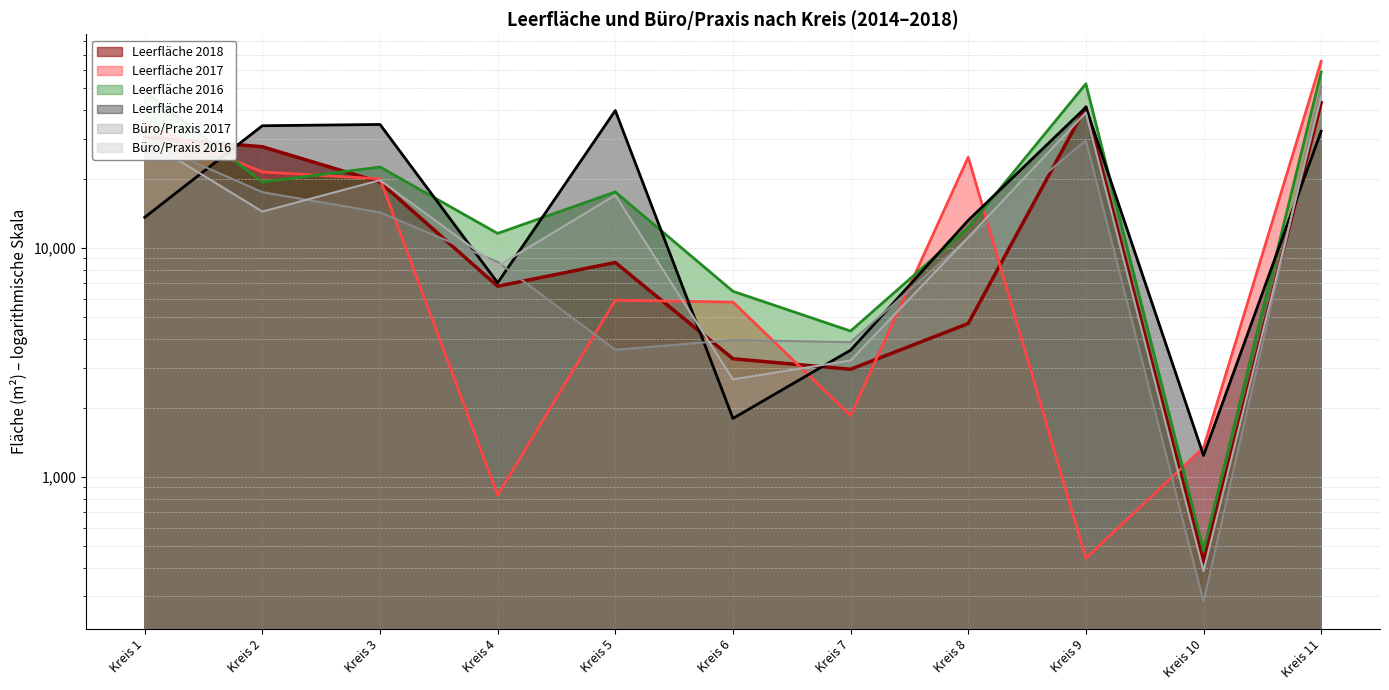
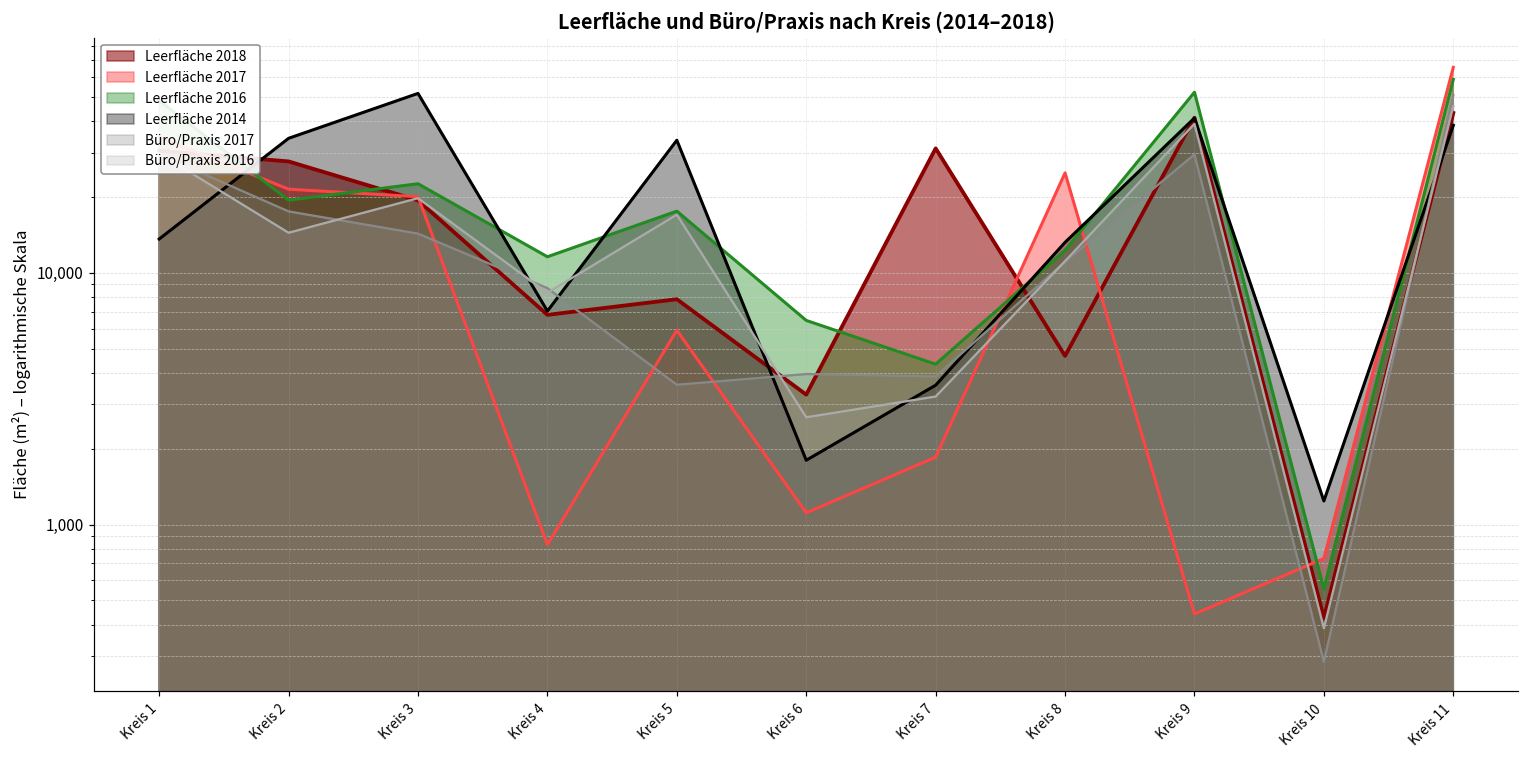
  {
    "Leerfläche 2018": {
      "Kreis 2": "28,000",
      "Kreis 4": "6,800",
-     "Kreis 5": "8,600",
+     "Kreis 5": "7,900",
      "Kreis 6": "3,300",
-     "Kreis 7": "3,000",
+     "Kreis 7": "31,000",
      "Kreis 8": "4,700",
      "Kreis 10": "430",
      "Kreis 11": "43,000"
    },
    "Leerfläche 2017": {
      "Kreis 2": "21,000",
      "Kreis 4": "830",
      "Kreis 5": "5,900",
-     "Kreis 6": "5,800",
+     "Kreis 6": "1,100",
      "Kreis 7": "1,900",
      "Kreis 8": "25,000",
      "Kreis 9": "440",
-     "Kreis 10": "1,300",
+     "Kreis 10": "730",
      "Kreis 11": "65,000"
    },
    "Leerfläche 2016": {
      "Kreis 2": "19,000",
      "Kreis 3": "23,000",
      "Kreis 4": "12,000",
      "Kreis 5": "18,000",
      "Kreis 6": "6,500",
      "Kreis 7": "4,300",
      "Kreis 8": "12,000",
      "Kreis 9": "52,000",
-     "Kreis 10": "480",
+     "Kreis 10": "560",
      "Kreis 11": "59,000"
    },
    "Leerfläche 2014": {
      "Kreis 1": "14,000",
      "Kreis 2": "34,000",
-     "Kreis 3": "35,000",
+     "Kreis 3": "52,000",
      "Kreis 4": "7,000",
-     "Kreis 5": "40,000",
+     "Kreis 5": "34,000",
      "Kreis 6": "1,800",
      "Kreis 7": "3,600",
      "Kreis 8": "13,000",
      "Kreis 10": "1,200",
-     "Kreis 11": "32,000"
+     "Kreis 11": "39,000"
    }
  }
